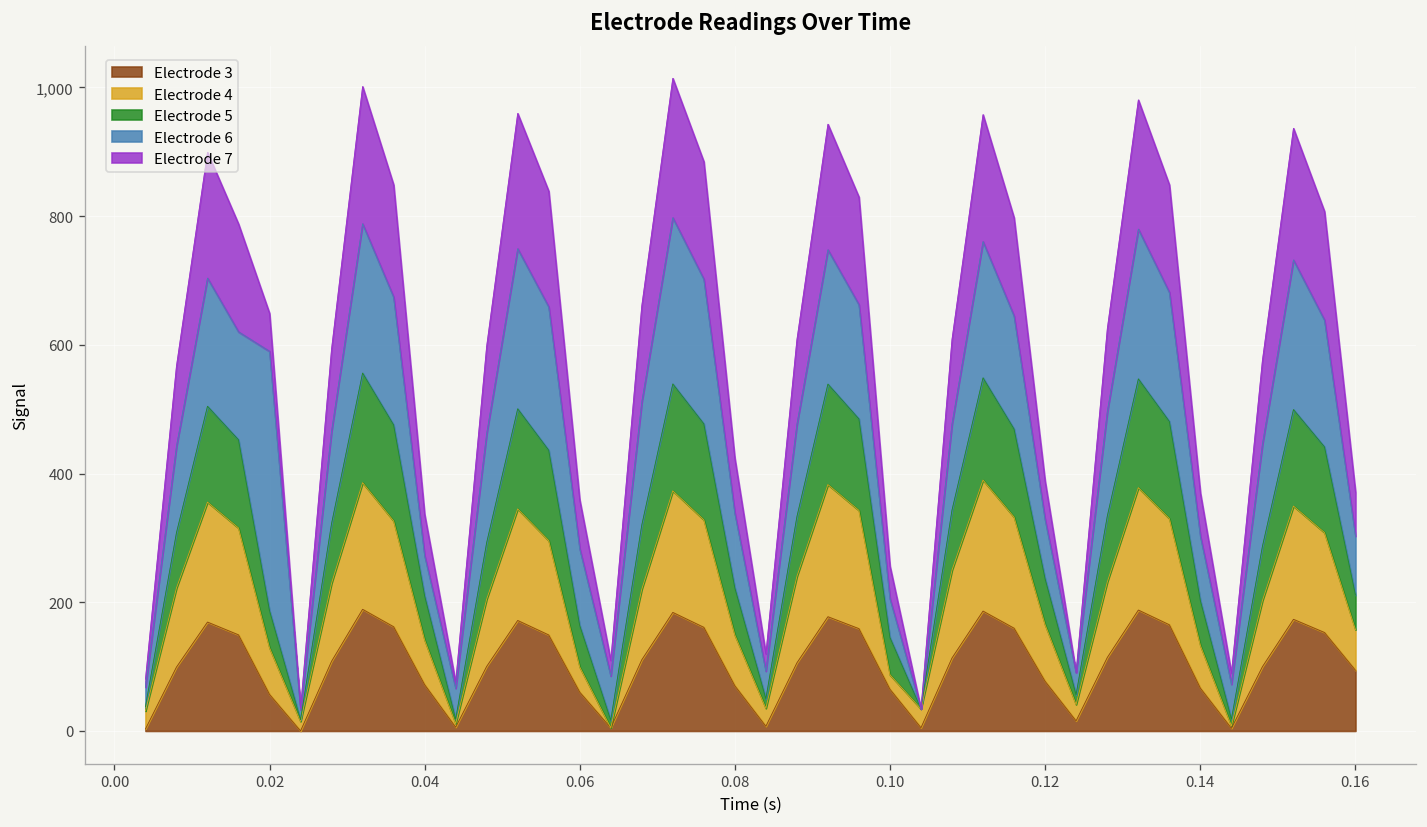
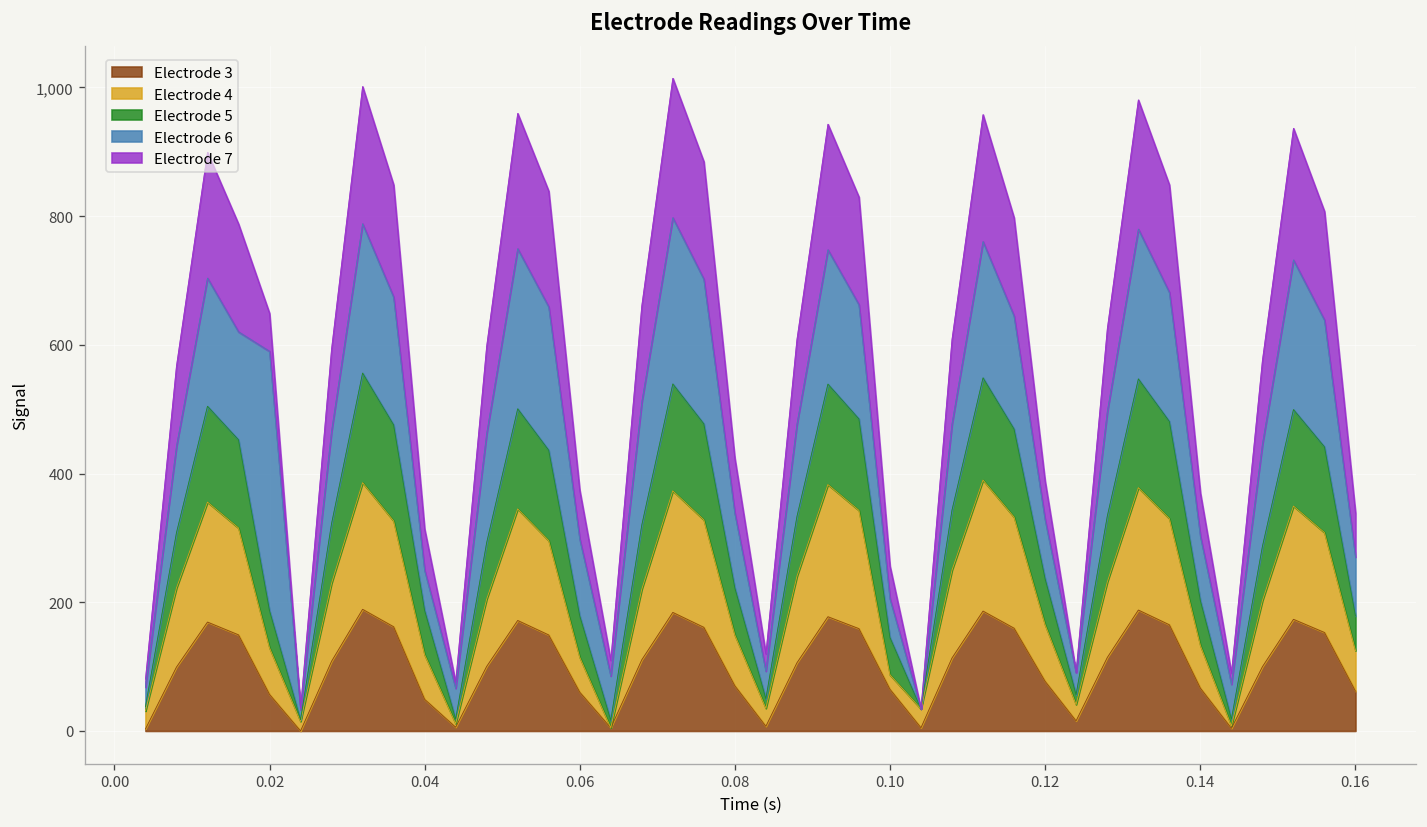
  {
    "Electrode 3": {
      "0.02": 60,
-     "0.04": 70,
+     "0.04": 50,
      "0.06": 60,
      "0.08": 70,
      "0.10": 60,
      "0.12": 80,
      "0.14": 70,
-     "0.16": 90
+     "0.16": 60
    },
    "Electrode 4": {
      "0.02": 70,
      "0.04": 70,
-     "0.06": 40,
+     "0.06": 50,
      "0.08": 80,
      "0.10": 20,
      "0.12": 90,
      "0.14": 70,
      "0.16": 60
    },
    "Electrode 5": {
      "0.02": 60,
      "0.04": 70,
      "0.06": 60,
      "0.08": 70,
      "0.10": 60,
      "0.12": 70,
      "0.14": 70,
      "0.16": 50
    },
    "Electrode 6": {
      "0.02": 400,
      "0.04": 60,
      "0.06": 120,
      "0.08": 120,
      "0.10": 60,
      "0.12": 90,
      "0.14": 100,
      "0.16": 90
    },
    "Electrode 7": {
      "0.02": 60,
      "0.04": 60,
      "0.06": 80,
      "0.08": 90,
      "0.10": 50,
      "0.12": 60,
      "0.14": 70,
      "0.16": 70
    }
  }
